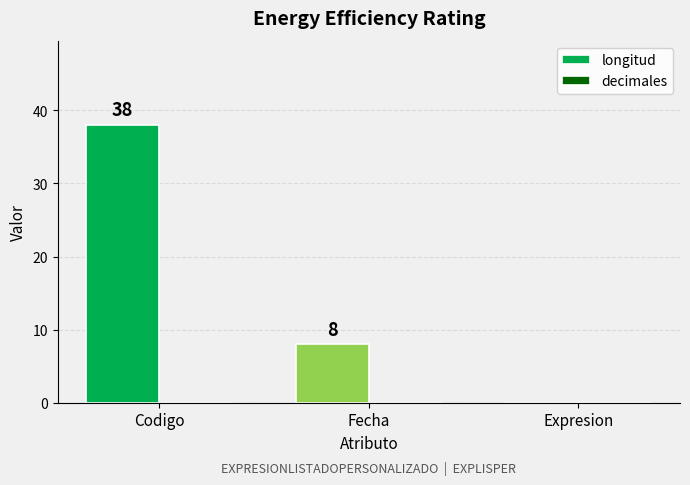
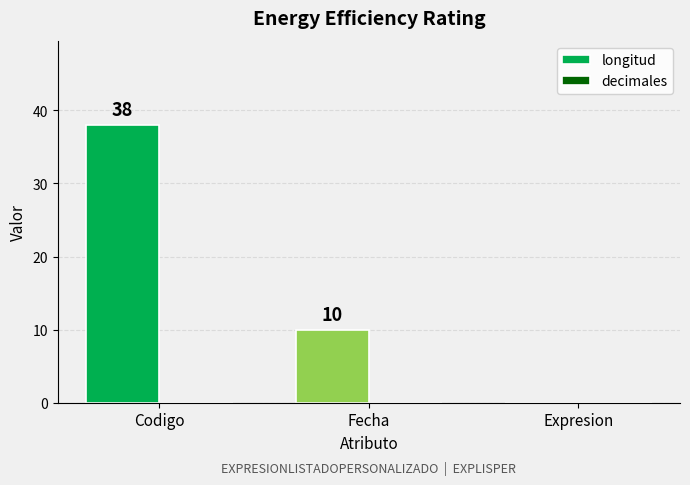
  {
    "longitud": {
      "Codigo": 38,
-     "Fecha": 8
+     "Fecha": 10
    },
    "decimales": {
      "Codigo": 0,
      "Fecha": 0,
      "Expresion": 0
    }
  }
